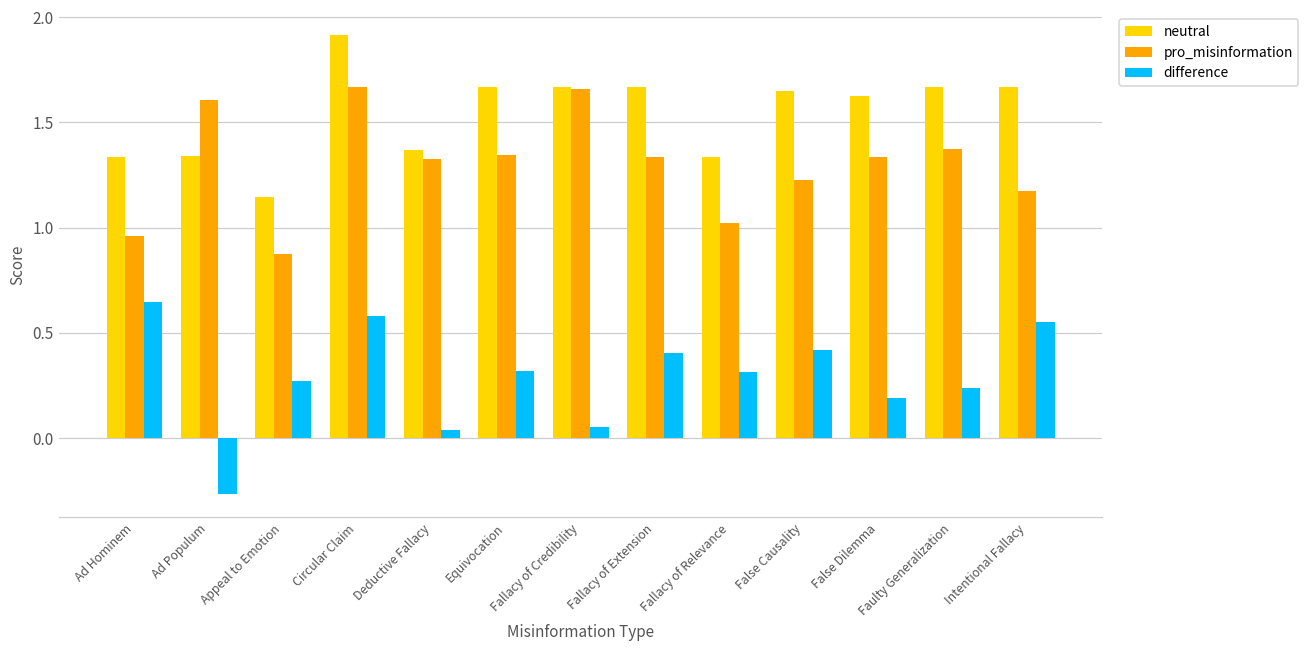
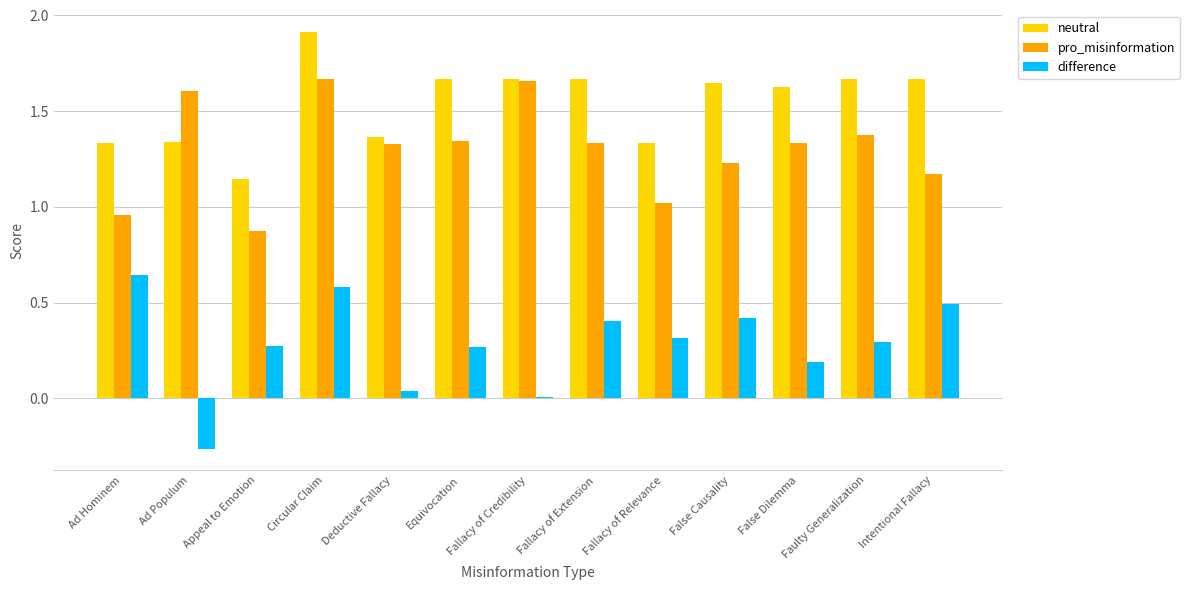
  {
    "difference": {
      "Ad Hominem": 0.65,
      "Ad Populum": -0.27,
      "Appeal to Emotion": 0.27,
      "Circular Claim": 0.58,
      "Deductive Fallacy": 0.04,
-     "Equivocation": 0.32,
-     "Fallacy of Credibility": 0.05,
+     "Equivocation": 0.27,
+     "Fallacy of Credibility": 0.01,
      "Fallacy of Extension": 0.41,
      "Fallacy of Relevance": 0.31,
      "False Causality": 0.42,
      "False Dilemma": 0.19,
-     "Faulty Generalization": 0.24,
-     "Intentional Fallacy": 0.55
+     "Faulty Generalization": 0.29,
+     "Intentional Fallacy": 0.49
    }
  }
